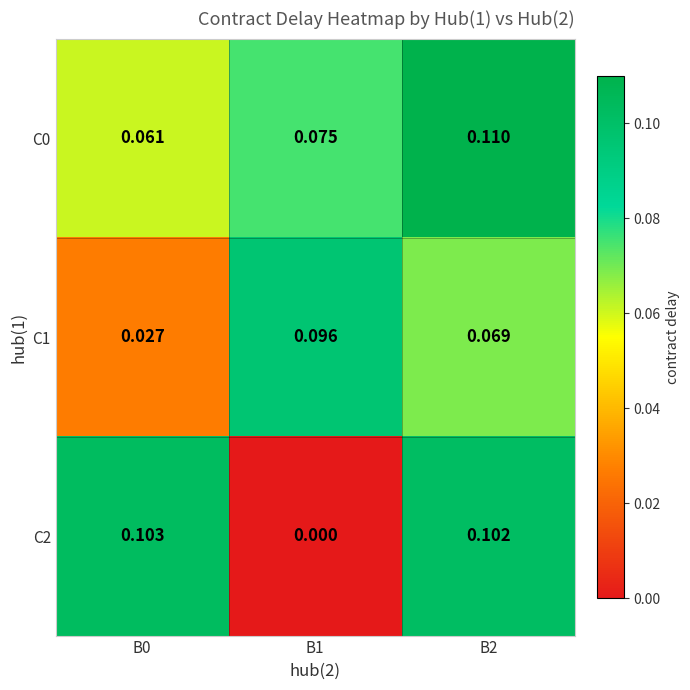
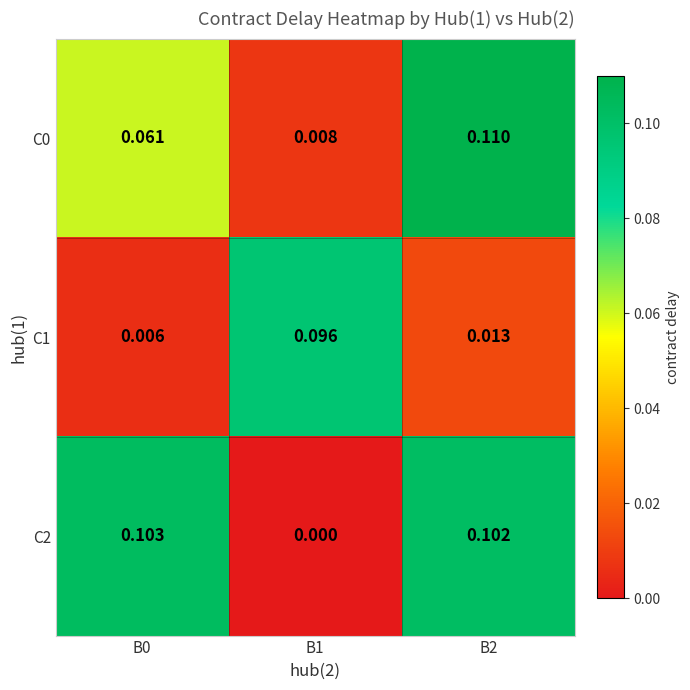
  {
    "C0": {
      "B0": 0.061,
-     "B1": 0.075,
+     "B1": 0.008,
      "B2": 0.110
    },
    "C1": {
-     "B0": 0.027,
+     "B0": 0.006,
      "B1": 0.096,
-     "B2": 0.069
+     "B2": 0.013
    },
    "C2": {
      "B0": 0.103,
      "B1": 0.000,
      "B2": 0.102
    }
  }
